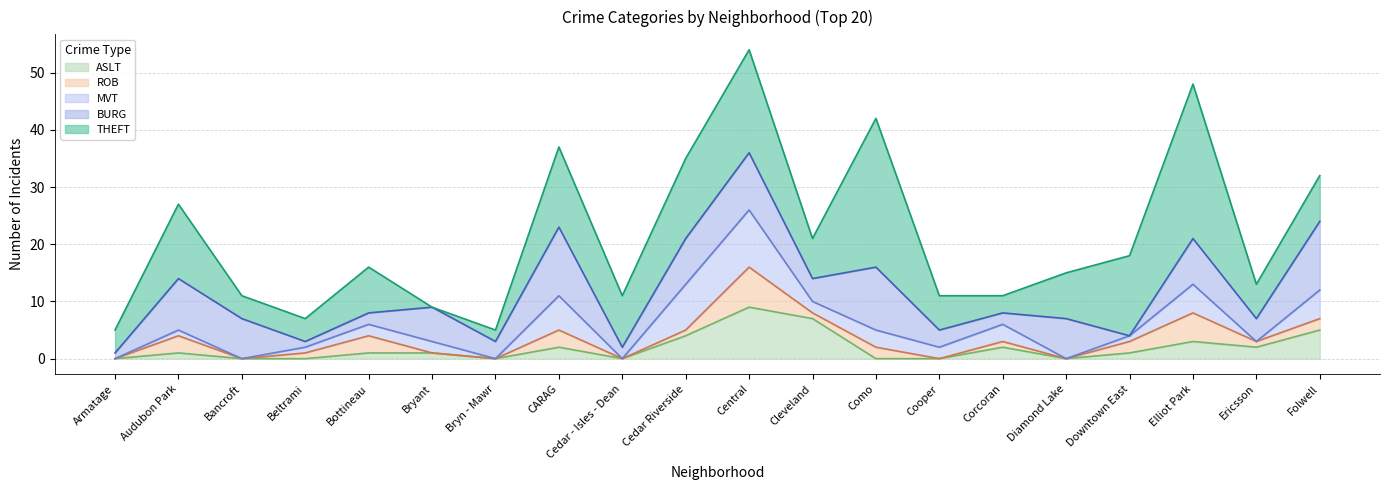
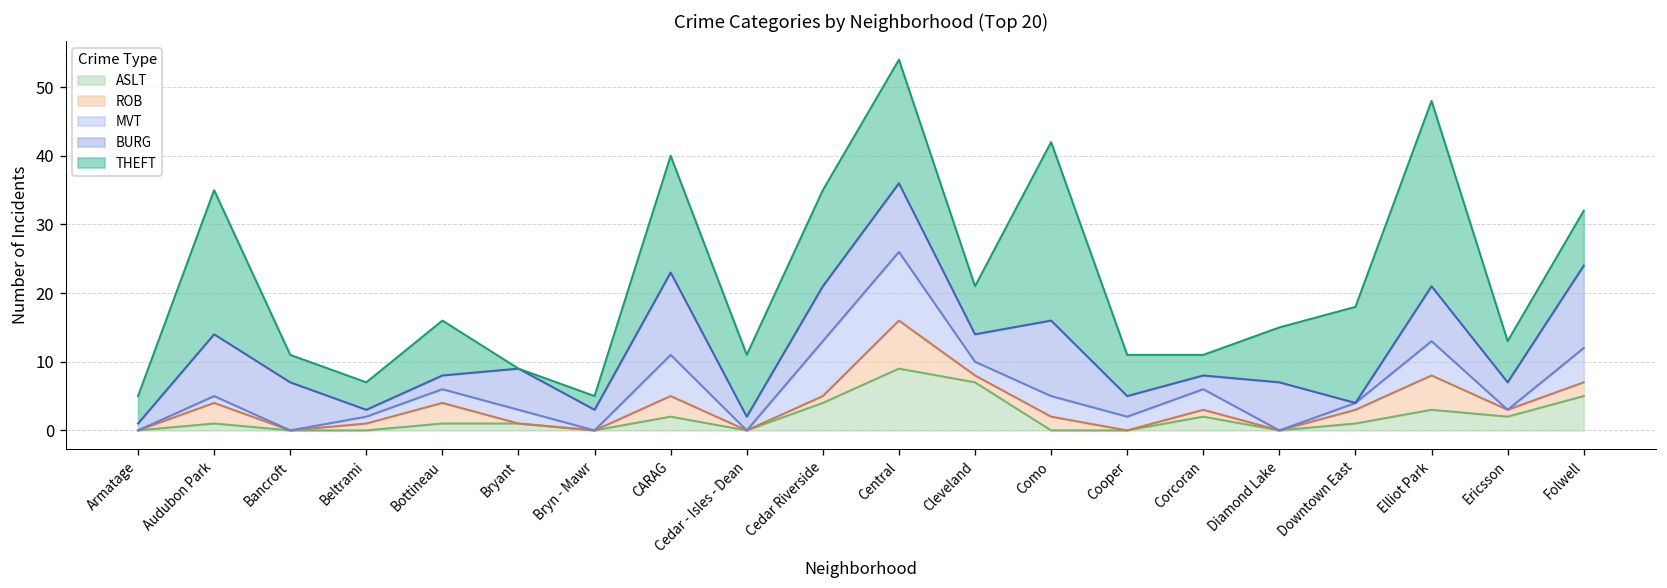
  {
    "ROB": {
      "Audubon Park": 3,
      "Beltrami": 1,
      "Bottineau": 3,
      "CARAG": 3,
      "Cedar Riverside": 1,
      "Central": 7,
      "Cleveland": 1,
      "Como": 2,
      "Corcoran": 1,
      "Downtown East": 2,
      "Elliot Park": 5,
      "Folwell": 2
    },
    "THEFT": {
      "Armatage": 4,
-     "Audubon Park": 13,
+     "Audubon Park": 21,
      "Bancroft": 4,
      "Beltrami": 4,
      "Bottineau": 8,
      "Bryn - Mawr": 2,
-     "CARAG": 14,
+     "CARAG": 17,
      "Cedar - Isles - Dean": 9,
      "Cedar Riverside": 14,
      "Central": 18,
      "Cleveland": 7,
      "Como": 26,
      "Cooper": 6,
      "Corcoran": 3,
      "Diamond Lake": 8,
      "Downtown East": 14,
      "Elliot Park": 27,
      "Ericsson": 6,
      "Folwell": 8
    }
  }
